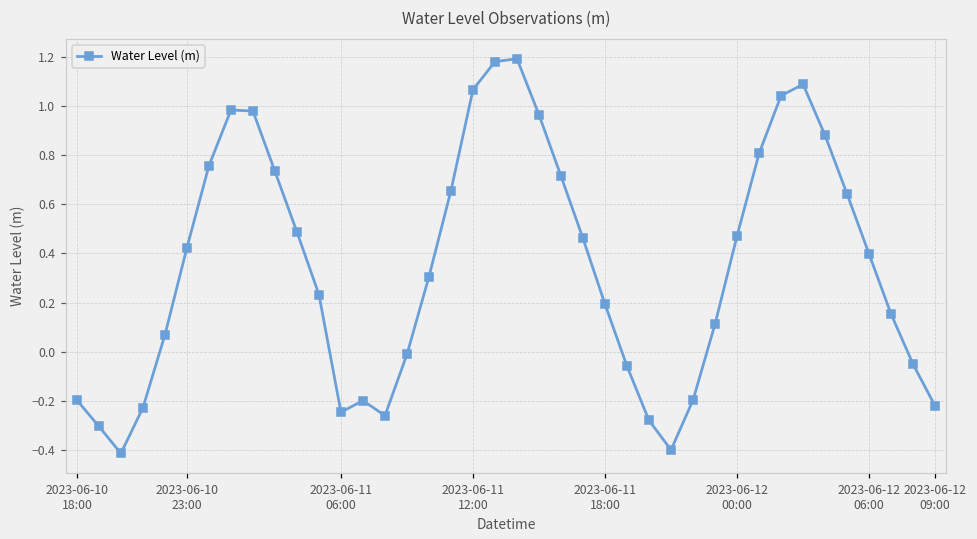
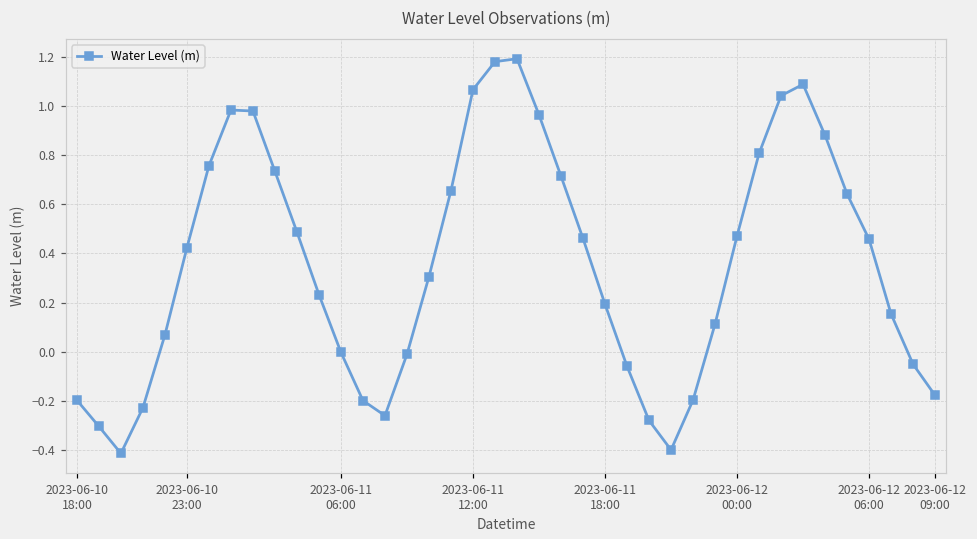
  {
    "2023-06-10 18:00": -0.20,
    "2023-06-10 23:00": 0.42,
-   "2023-06-11 06:00": -0.25,
+   "2023-06-11 06:00": 0.00,
    "2023-06-11 12:00": 1.07,
    "2023-06-11 18:00": 0.19,
    "2023-06-12 00:00": 0.47,
-   "2023-06-12 06:00": 0.40,
-   "2023-06-12 09:00": -0.22
+   "2023-06-12 06:00": 0.46,
+   "2023-06-12 09:00": -0.18
  }
